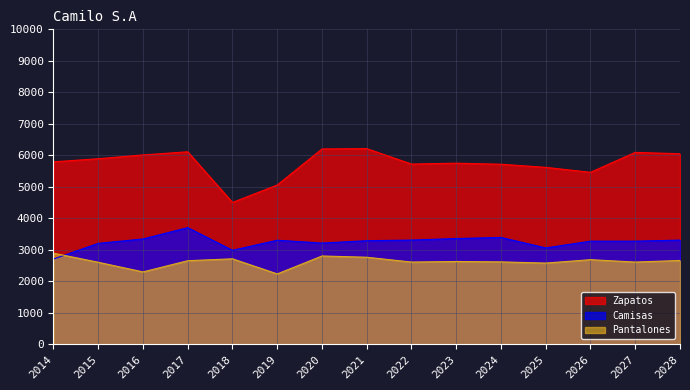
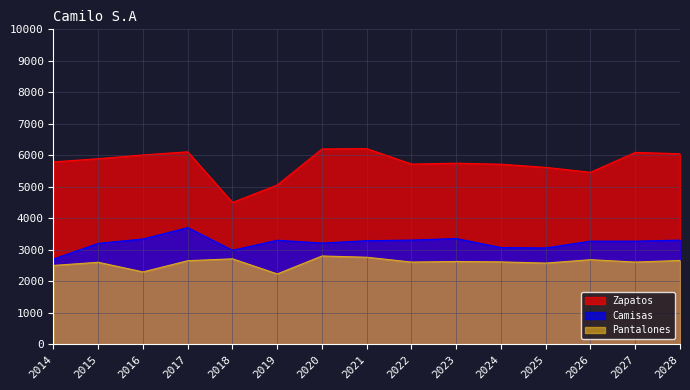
  {
    "Zapatos": {
      "2014": 5800,
      "2015": 5900,
      "2016": 6000,
      "2017": 6100,
      "2018": 4500,
      "2019": 5100,
      "2020": 6200,
      "2021": 6200,
      "2022": 5700,
      "2023": 5700,
      "2024": 5700,
      "2025": 5600,
      "2026": 5500,
      "2027": 6100,
      "2028": 6000
    },
    "Camisas": {
      "2014": 2700,
      "2015": 3200,
      "2016": 3300,
      "2017": 3700,
      "2018": 3000,
      "2019": 3300,
      "2020": 3200,
      "2021": 3300,
      "2022": 3300,
      "2023": 3400,
-     "2024": 3400,
+     "2024": 3100,
      "2025": 3100,
      "2026": 3300,
      "2027": 3300,
      "2028": 3300
    },
    "Pantalones": {
-     "2014": 2900,
+     "2014": 2500,
      "2015": 2600,
      "2016": 2300,
      "2017": 2700,
      "2018": 2700,
      "2019": 2200,
      "2020": 2800,
      "2021": 2800,
      "2022": 2600,
      "2023": 2600,
      "2024": 2600,
      "2025": 2600,
      "2026": 2700,
      "2027": 2600,
      "2028": 2700
    }
  }
